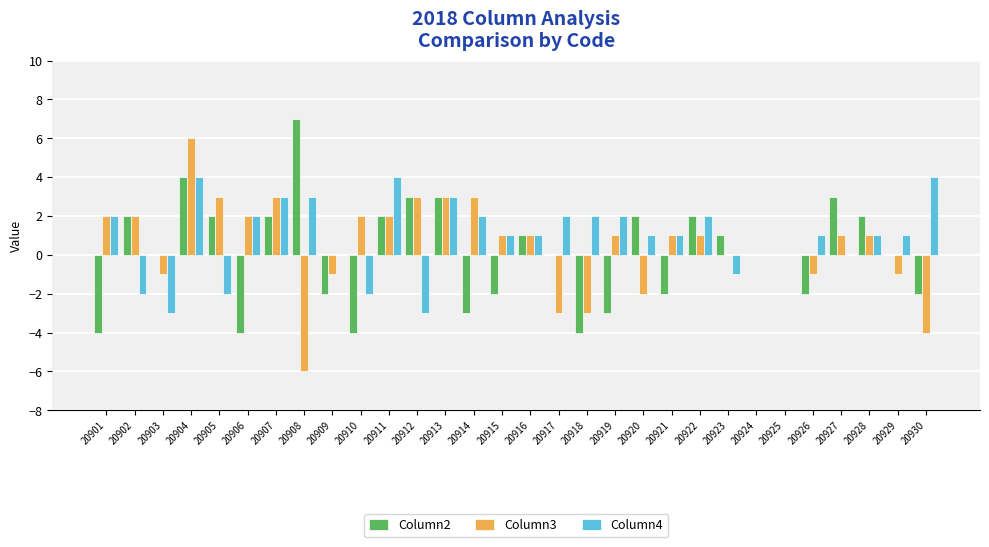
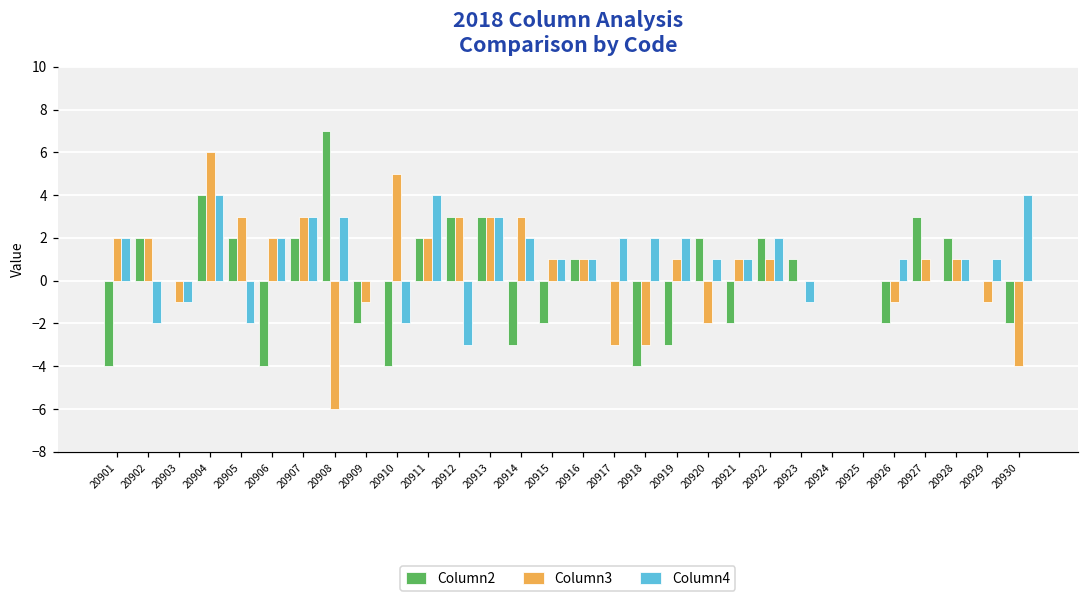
  {
    "Column2": {
      "20901": -4,
      "20902": 2,
      "20903": 0,
      "20904": 4,
      "20905": 2,
      "20906": -4,
      "20907": 2,
      "20908": 7,
      "20909": -2,
      "20910": -4,
      "20911": 2,
      "20912": 3,
      "20913": 3,
      "20914": -3,
      "20915": -2,
      "20916": 1,
      "20917": 0,
      "20918": -4,
      "20919": -3,
      "20920": 2,
      "20921": -2,
      "20922": 2,
      "20923": 1,
      "20924": 0,
      "20925": 0,
      "20926": -2,
      "20927": 3,
      "20928": 2,
      "20929": 0,
      "20930": -2
    },
    "Column3": {
      "20901": 2,
      "20902": 2,
      "20903": -1,
      "20904": 6,
      "20905": 3,
      "20906": 2,
      "20907": 3,
      "20908": -6,
      "20909": -1,
-     "20910": 2,
+     "20910": 5,
      "20911": 2,
      "20912": 3,
      "20913": 3,
      "20914": 3,
      "20915": 1,
      "20916": 1,
      "20917": -3,
      "20918": -3,
      "20919": 1,
      "20920": -2,
      "20921": 1,
      "20922": 1,
      "20923": 0,
      "20924": 0,
      "20925": 0,
      "20926": -1,
      "20927": 1,
      "20928": 1,
      "20929": -1,
      "20930": -4
    },
    "Column4": {
      "20901": 2,
      "20902": -2,
-     "20903": -3,
+     "20903": -1,
      "20904": 4,
      "20905": -2,
      "20906": 2,
      "20907": 3,
      "20908": 3,
      "20909": 0,
      "20910": -2,
      "20911": 4,
      "20912": -3,
      "20913": 3,
      "20914": 2,
      "20915": 1,
      "20916": 1,
      "20917": 2,
      "20918": 2,
      "20919": 2,
      "20920": 1,
      "20921": 1,
      "20922": 2,
      "20923": -1,
      "20924": 0,
      "20925": 0,
      "20926": 1,
      "20927": 0,
      "20928": 1,
      "20929": 1,
      "20930": 4
    }
  }
